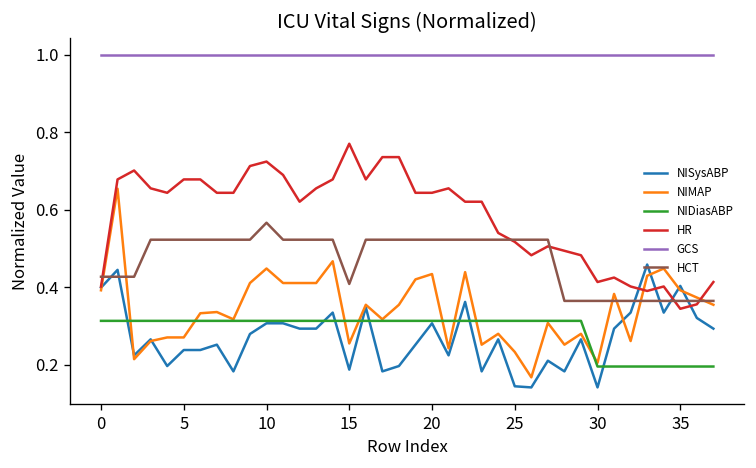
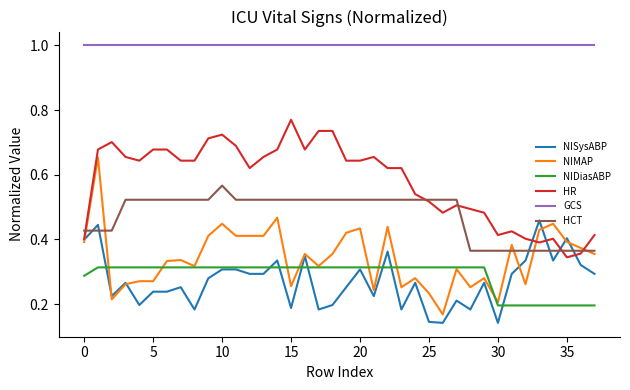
  {
    "NISysABP": {
      "5": 0.24,
      "15": 0.19,
      "25": 0.15,
      "30": 0.14,
      "35": 0.40
    },
    "NIMAP": {
      "5": 0.27,
      "10": 0.45,
      "15": 0.26,
      "20": 0.43,
      "25": 0.23,
      "30": 0.21,
      "35": 0.39
    },
    "NIDiasABP": {
-     "0": 0.31,
+     "0": 0.29,
      "5": 0.31,
      "15": 0.31,
      "25": 0.31,
      "30": 0.20,
      "35": 0.20
    },
    "HR": {
      "5": 0.68,
      "10": 0.72,
      "15": 0.77,
      "20": 0.64,
      "30": 0.41,
      "35": 0.34
    },
    "GCS": {
      "0": 1.00,
      "5": 1.00,
      "10": 1.00,
      "15": 1.00,
      "20": 1.00,
      "25": 1.00,
      "30": 1.00,
      "35": 1.00
    },
    "HCT": {
      "0": 0.43,
      "5": 0.52,
      "10": 0.57,
-     "15": 0.41,
+     "15": 0.52,
      "20": 0.52,
      "30": 0.37,
      "35": 0.37
    }
  }
